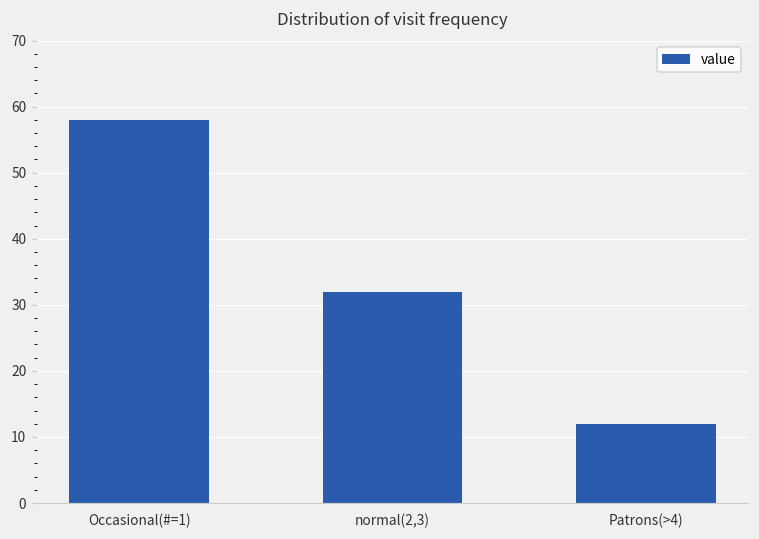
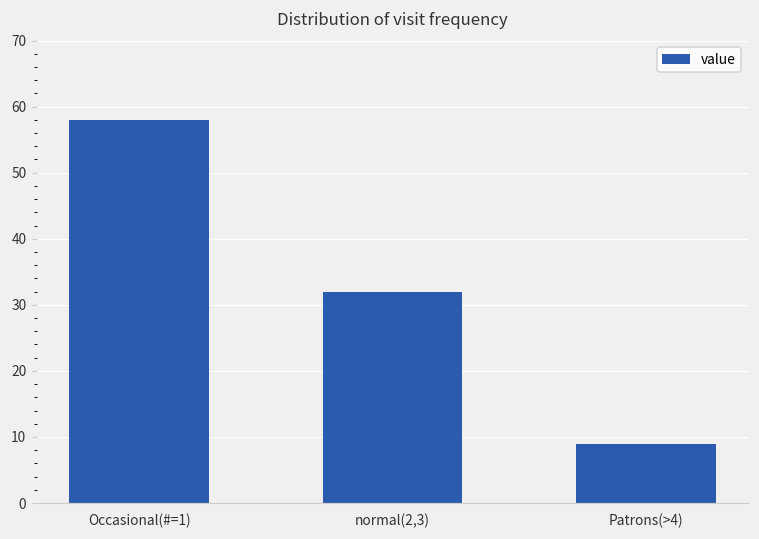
  {
    "Occasional(#=1)": 58,
    "normal(2,3)": 32,
-   "Patrons(>4)": 12
+   "Patrons(>4)": 9
  }
